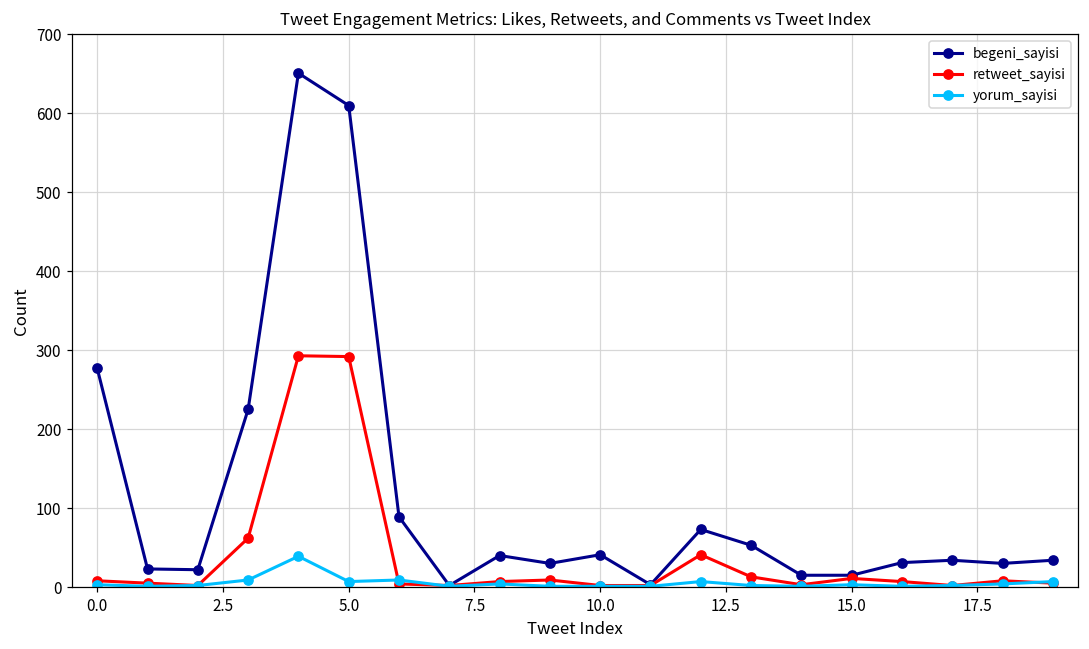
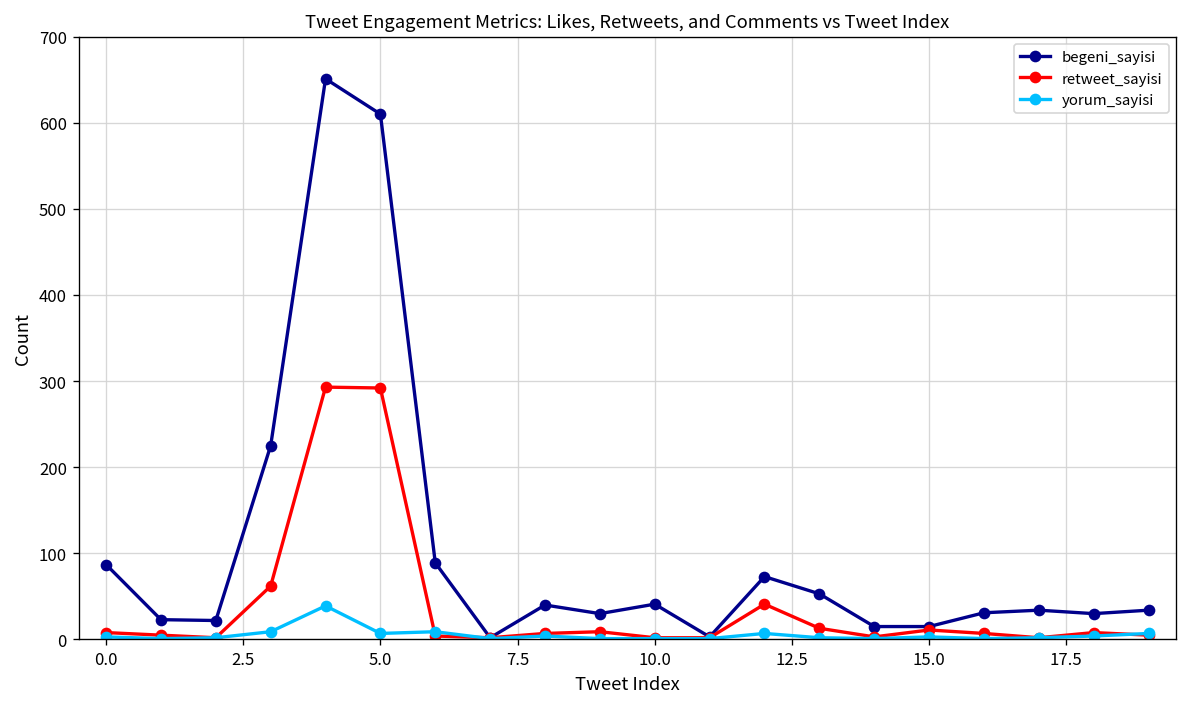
  {
    "begeni_sayisi": {
-     "0.0": 280,
+     "0.0": 90,
      "5.0": 610,
      "10.0": 40,
      "15.0": 20
    },
    "retweet_sayisi": {
      "0.0": 10,
      "5.0": 290,
      "15.0": 10
    },
    "yorum_sayisi": {
      "0.0": 0,
      "5.0": 10,
      "15.0": 0
    }
  }
